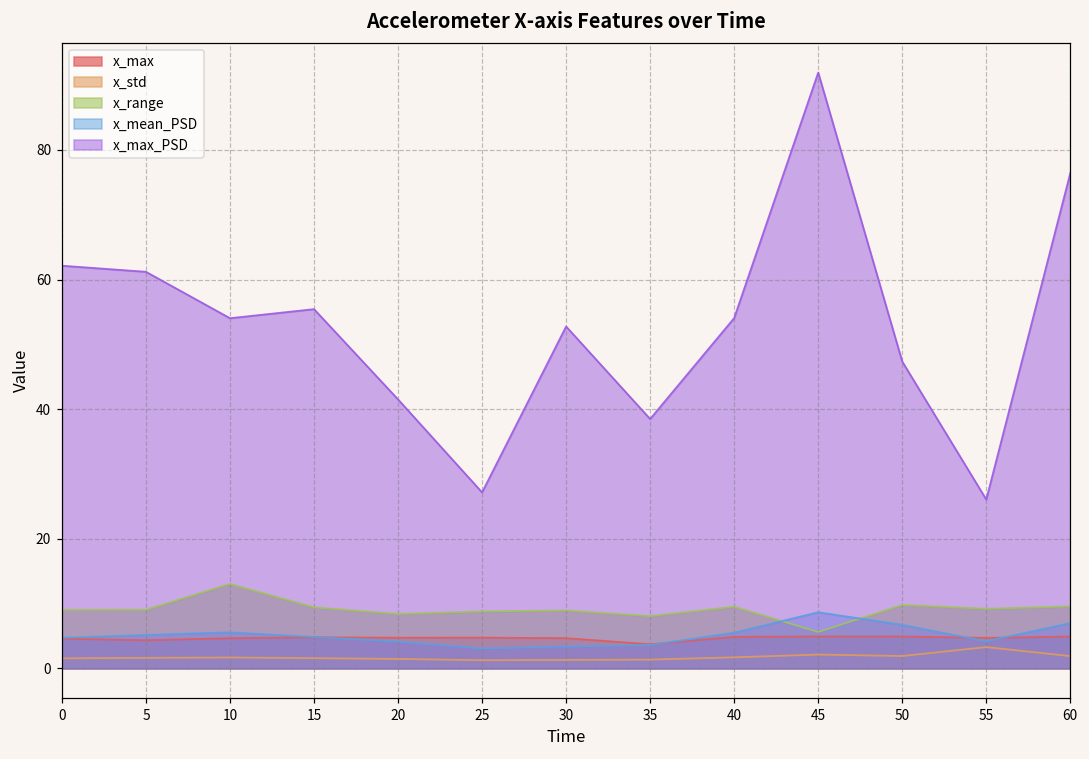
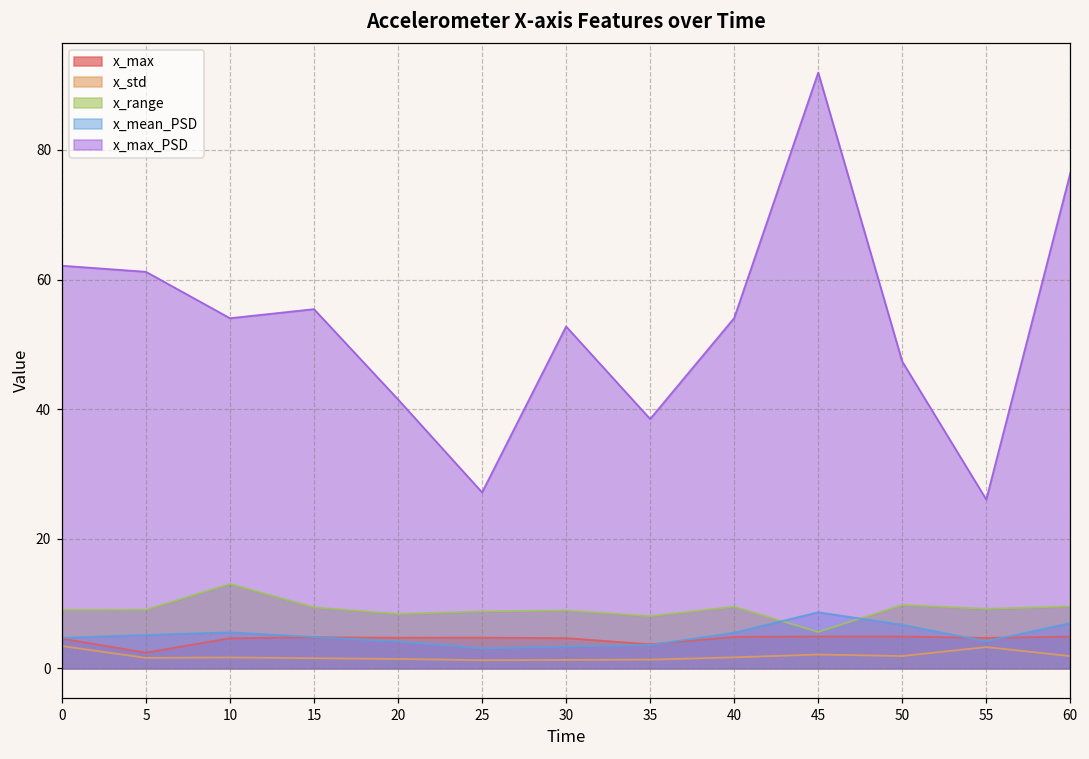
  {
    "x_max": {
-     "5": 4,
+     "5": 2,
      "10": 5,
      "20": 5,
      "25": 5,
      "30": 5,
      "40": 5,
      "45": 5,
      "50": 5,
      "55": 5,
      "60": 5
    },
    "x_std": {
-     "0": 2,
+     "0": 3,
      "5": 2,
      "10": 2,
      "15": 2,
      "20": 1,
      "25": 1,
      "30": 1,
      "35": 1,
      "40": 2,
      "45": 2,
      "50": 2,
      "55": 3,
      "60": 2
    },
    "x_range": {
      "0": 9,
      "5": 9,
      "10": 13,
      "15": 9,
      "20": 8,
      "25": 9,
      "30": 9,
      "35": 8,
      "40": 10,
      "45": 6,
      "50": 10,
      "55": 9,
      "60": 10
    },
    "x_mean_PSD": {
      "5": 5,
      "10": 6,
      "20": 4,
      "25": 3,
      "30": 3,
      "40": 6,
      "45": 9,
      "50": 7,
      "55": 4,
      "60": 7
    },
    "x_max_PSD": {
      "0": 62,
      "5": 61,
      "10": 54,
      "15": 55,
      "20": 41,
      "25": 27,
      "30": 53,
      "35": 38,
      "40": 54,
      "45": 92,
      "50": 47,
      "55": 26,
      "60": 76
    }
  }
